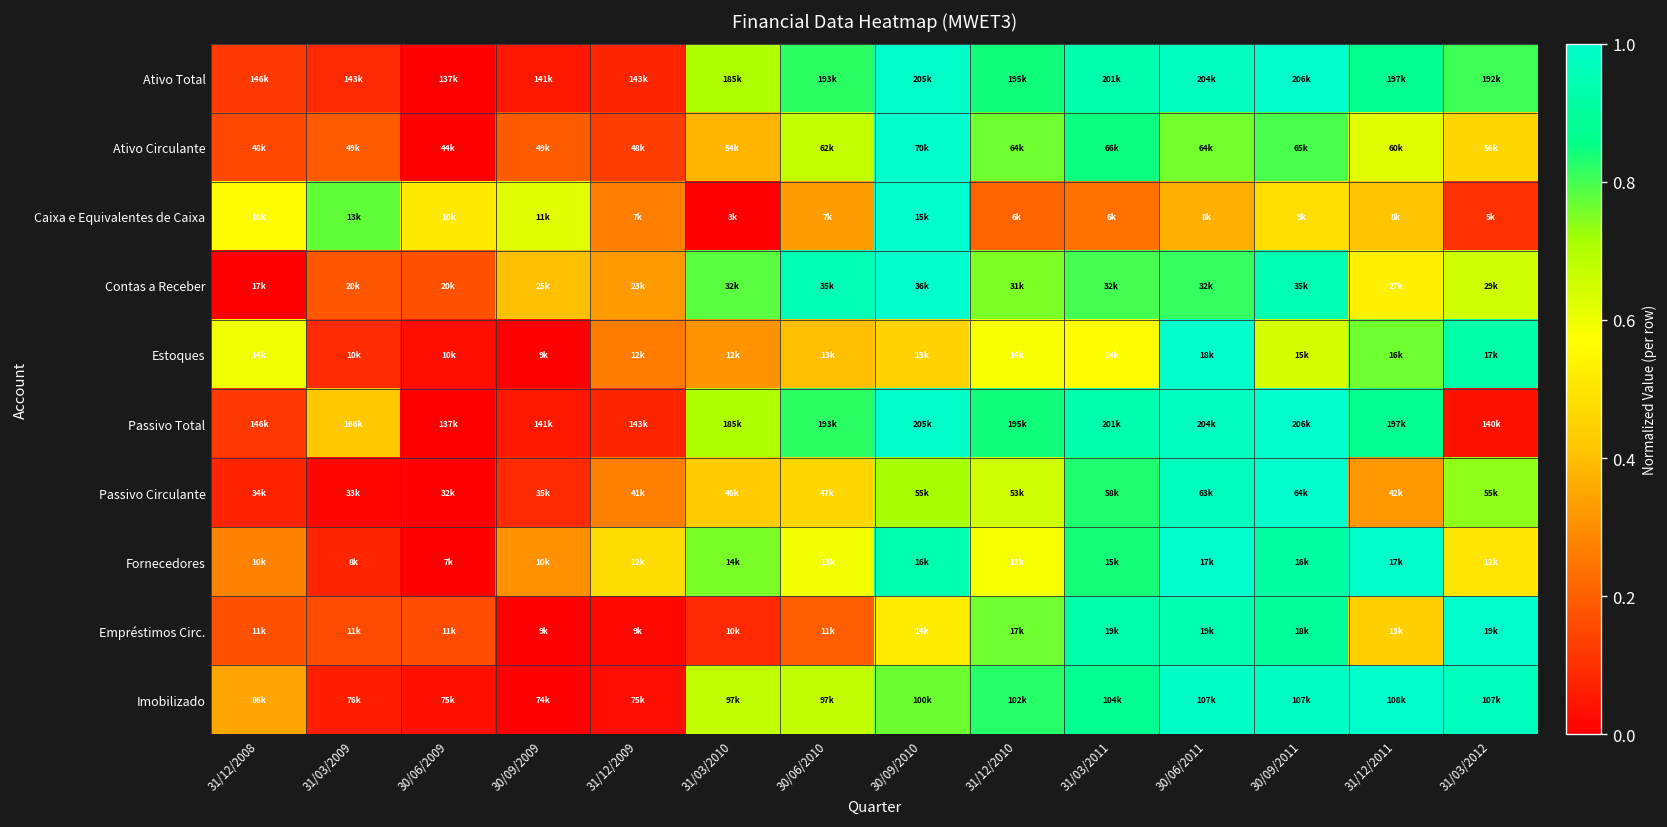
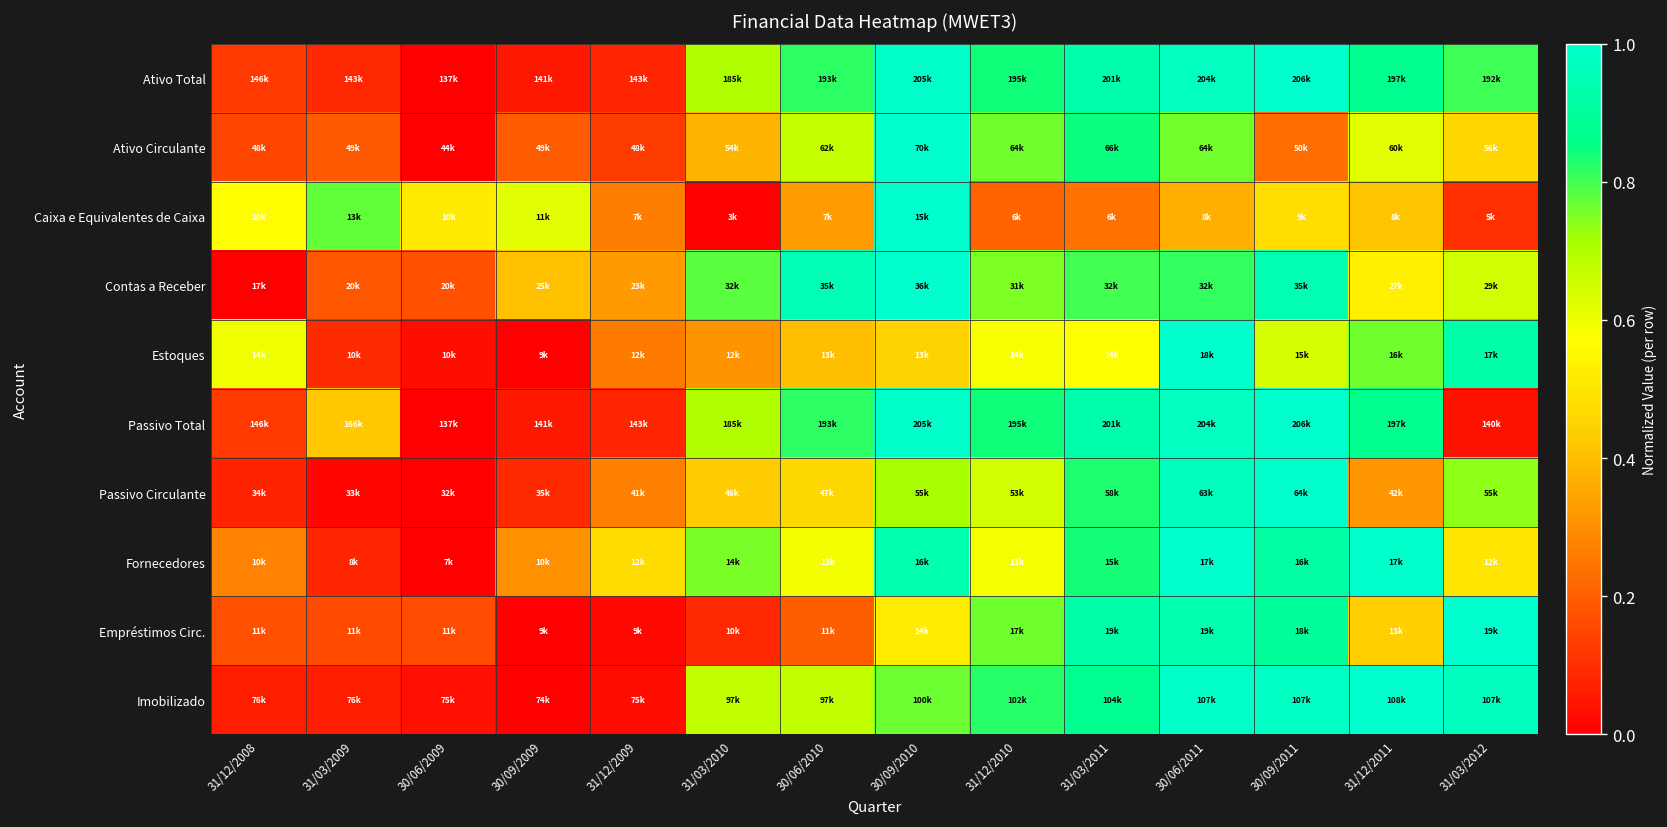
  {
    "Ativo Total": {
      "31/12/2008": "146k",
      "31/03/2009": "143k",
      "30/06/2009": "137k",
      "30/09/2009": "141k",
      "31/12/2009": "143k",
      "31/03/2010": "185k",
      "30/06/2010": "193k",
      "30/09/2010": "205k",
      "31/12/2010": "195k",
      "31/03/2011": "201k",
      "30/06/2011": "204k",
      "30/09/2011": "206k",
      "31/12/2011": "197k",
      "31/03/2012": "192k"
    },
    "Ativo Circulante": {
      "31/12/2008": "48k",
      "31/03/2009": "49k",
      "30/06/2009": "44k",
      "30/09/2009": "49k",
      "31/12/2009": "48k",
      "31/03/2010": "54k",
      "30/06/2010": "62k",
      "30/09/2010": "70k",
      "31/12/2010": "64k",
      "31/03/2011": "66k",
      "30/06/2011": "64k",
-     "30/09/2011": "65k",
+     "30/09/2011": "50k",
      "31/12/2011": "60k",
      "31/03/2012": "56k"
    },
    "Caixa e Equivalentes de Caixa": {
      "31/12/2008": "10k",
      "31/03/2009": "13k",
      "30/06/2009": "10k",
      "30/09/2009": "11k",
      "31/12/2009": "7k",
      "31/03/2010": "3k",
      "30/06/2010": "7k",
      "30/09/2010": "15k",
      "31/12/2010": "6k",
      "31/03/2011": "6k",
      "30/06/2011": "8k",
      "30/09/2011": "9k",
      "31/12/2011": "8k",
      "31/03/2012": "5k"
    },
    "Contas a Receber": {
      "31/12/2008": "17k",
      "31/03/2009": "20k",
      "30/06/2009": "20k",
      "30/09/2009": "25k",
      "31/12/2009": "23k",
      "31/03/2010": "32k",
      "30/06/2010": "35k",
      "30/09/2010": "36k",
      "31/12/2010": "31k",
      "31/03/2011": "32k",
      "30/06/2011": "32k",
      "30/09/2011": "35k",
      "31/12/2011": "27k",
      "31/03/2012": "29k"
    },
    "Estoques": {
      "31/12/2008": "14k",
      "31/03/2009": "10k",
      "30/06/2009": "10k",
      "30/09/2009": "9k",
      "31/12/2009": "12k",
      "31/03/2010": "12k",
      "30/06/2010": "13k",
      "30/09/2010": "13k",
      "31/12/2010": "14k",
      "31/03/2011": "14k",
      "30/06/2011": "18k",
      "30/09/2011": "15k",
      "31/12/2011": "16k",
      "31/03/2012": "17k"
    },
    "Passivo Total": {
      "31/12/2008": "146k",
      "31/03/2009": "166k",
      "30/06/2009": "137k",
      "30/09/2009": "141k",
      "31/12/2009": "143k",
      "31/03/2010": "185k",
      "30/06/2010": "193k",
      "30/09/2010": "205k",
      "31/12/2010": "195k",
      "31/03/2011": "201k",
      "30/06/2011": "204k",
      "30/09/2011": "206k",
      "31/12/2011": "197k",
      "31/03/2012": "140k"
    },
    "Passivo Circulante": {
      "31/12/2008": "34k",
      "31/03/2009": "33k",
      "30/06/2009": "32k",
      "30/09/2009": "35k",
      "31/12/2009": "41k",
      "31/03/2010": "46k",
      "30/06/2010": "47k",
      "30/09/2010": "55k",
      "31/12/2010": "53k",
      "31/03/2011": "58k",
      "30/06/2011": "63k",
      "30/09/2011": "64k",
      "31/12/2011": "42k",
      "31/03/2012": "55k"
    },
    "Fornecedores": {
      "31/12/2008": "10k",
      "31/03/2009": "8k",
      "30/06/2009": "7k",
      "30/09/2009": "10k",
      "31/12/2009": "12k",
      "31/03/2010": "14k",
      "30/06/2010": "13k",
      "30/09/2010": "16k",
      "31/12/2010": "13k",
      "31/03/2011": "15k",
      "30/06/2011": "17k",
      "30/09/2011": "16k",
      "31/12/2011": "17k",
      "31/03/2012": "12k"
    },
    "Empréstimos Circ.": {
      "31/12/2008": "11k",
      "31/03/2009": "11k",
      "30/06/2009": "11k",
      "30/09/2009": "9k",
      "31/12/2009": "9k",
      "31/03/2010": "10k",
      "30/06/2010": "11k",
      "30/09/2010": "14k",
      "31/12/2010": "17k",
      "31/03/2011": "19k",
      "30/06/2011": "19k",
      "30/09/2011": "18k",
      "31/12/2011": "13k",
      "31/03/2012": "19k"
    },
    "Imobilizado": {
-     "31/12/2008": "86k",
+     "31/12/2008": "76k",
      "31/03/2009": "76k",
      "30/06/2009": "75k",
      "30/09/2009": "74k",
      "31/12/2009": "75k",
      "31/03/2010": "97k",
      "30/06/2010": "97k",
      "30/09/2010": "100k",
      "31/12/2010": "102k",
      "31/03/2011": "104k",
      "30/06/2011": "107k",
      "30/09/2011": "107k",
      "31/12/2011": "108k",
      "31/03/2012": "107k"
    }
  }
